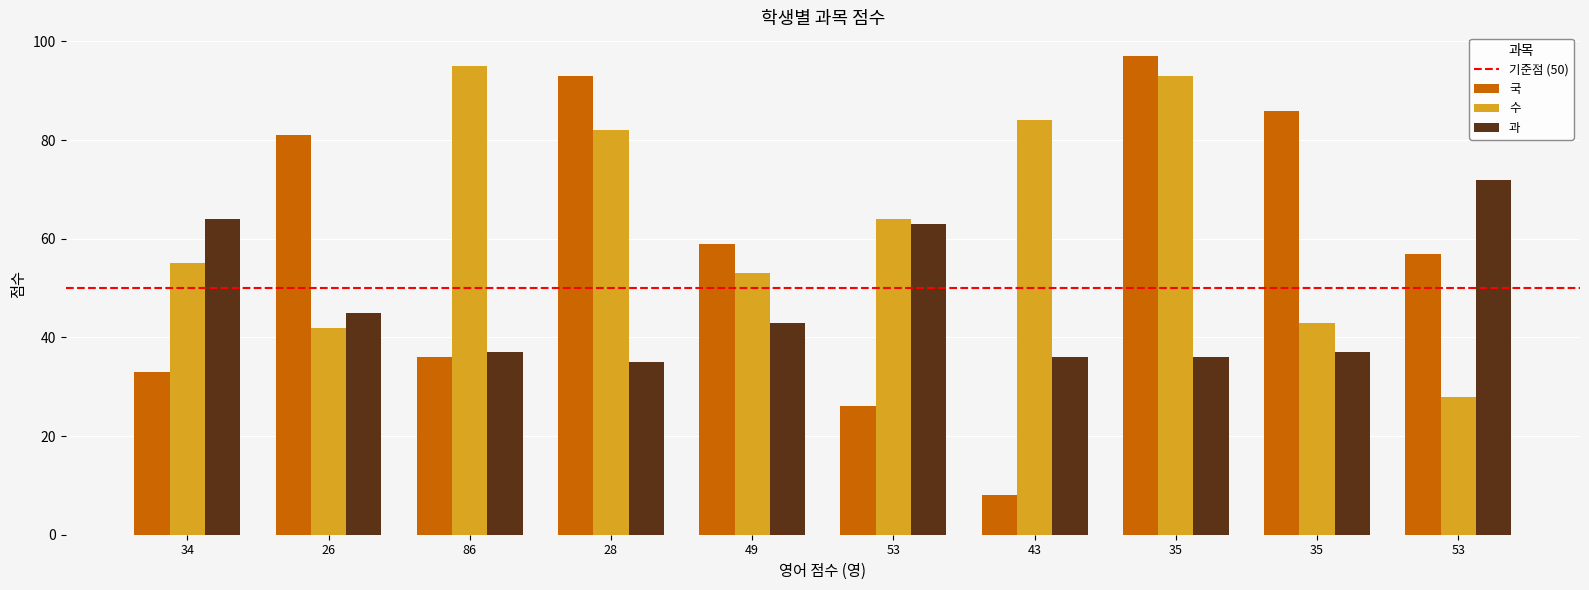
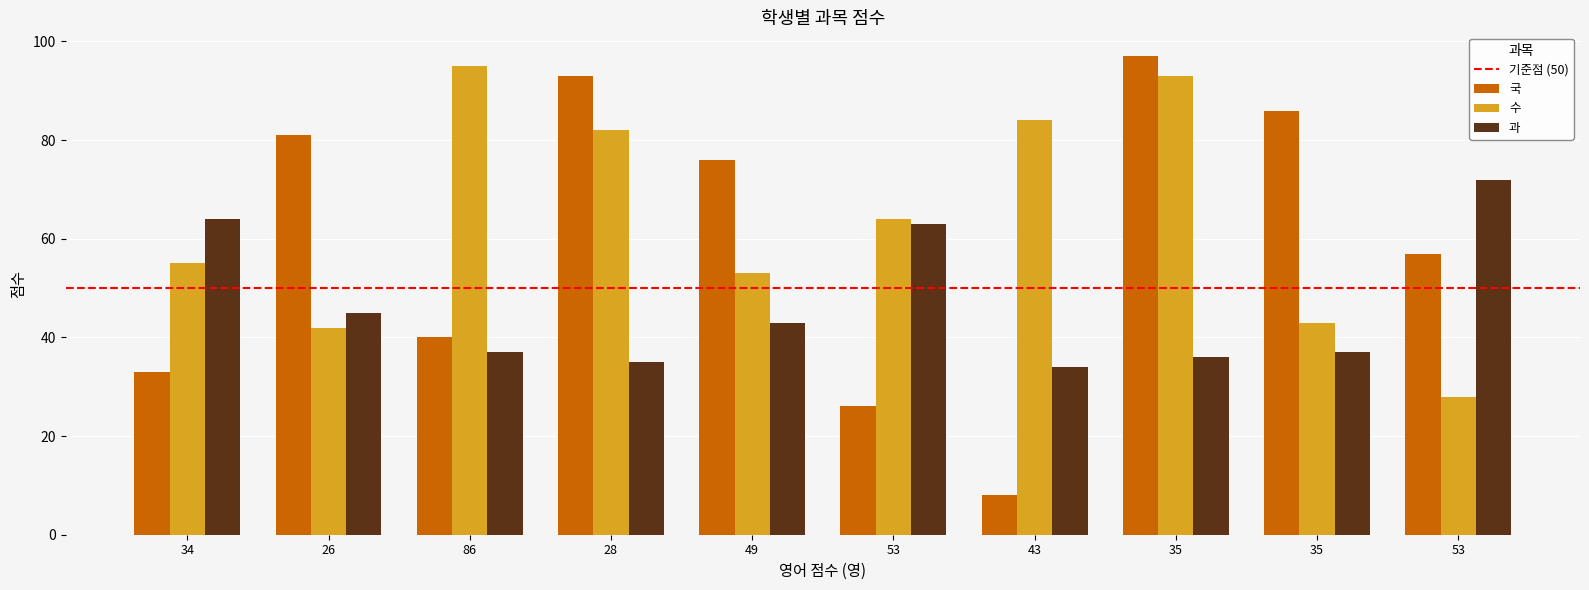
  {
    "국": {
      "34": 33,
      "26": 81,
-     "86": 36,
+     "86": 40,
      "28": 93,
-     "49": 59,
+     "49": 76,
      "43": 8
    },
    "수": {
      "34": 55,
      "26": 42,
      "86": 95,
      "28": 82,
      "49": 53,
      "43": 84
    },
    "과": {
      "34": 64,
      "26": 45,
      "86": 37,
      "28": 35,
      "49": 43,
-     "43": 36
+     "43": 34
    }
  }
